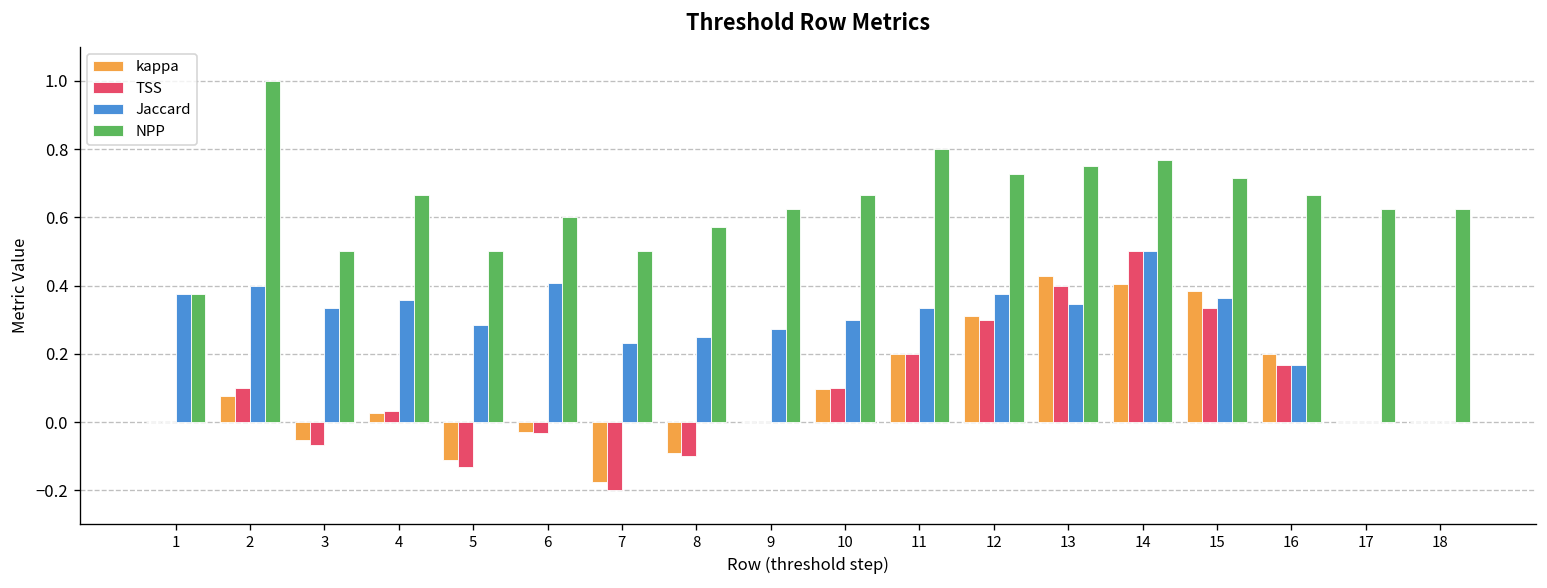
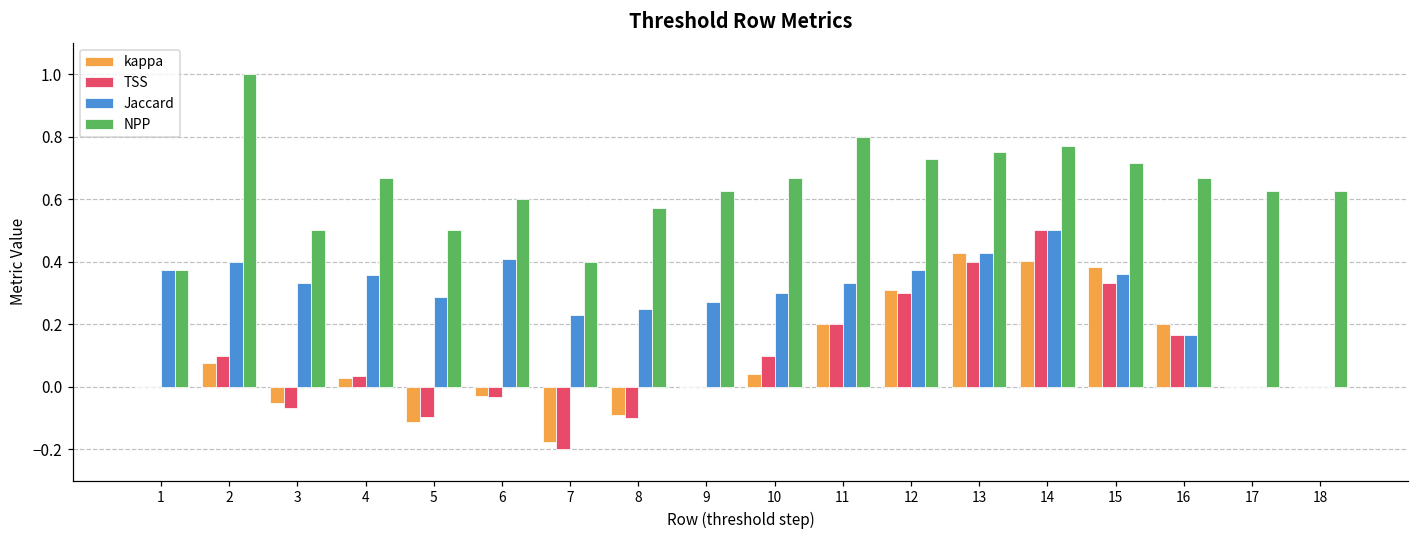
  {
    "kappa": {
      "1": 0.00,
      "2": 0.08,
      "3": -0.05,
      "4": 0.03,
      "5": -0.11,
      "6": -0.03,
      "7": -0.18,
      "8": -0.09,
      "9": 0.00,
-     "10": 0.10,
+     "10": 0.04,
      "11": 0.20,
      "12": 0.31,
      "13": 0.43,
      "14": 0.40,
      "15": 0.38,
      "16": 0.20,
      "17": 0.00,
      "18": 0.00
    },
    "TSS": {
      "1": 0.00,
      "2": 0.10,
      "3": -0.07,
      "4": 0.03,
-     "5": -0.13,
+     "5": -0.10,
      "6": -0.03,
      "7": -0.20,
      "8": -0.10,
      "9": 0.00,
      "10": 0.10,
      "11": 0.20,
      "12": 0.30,
      "13": 0.40,
      "14": 0.50,
      "15": 0.33,
      "16": 0.17,
      "17": 0.00,
      "18": 0.00
    },
    "Jaccard": {
      "1": 0.38,
      "2": 0.40,
      "3": 0.33,
      "4": 0.36,
      "5": 0.29,
      "6": 0.41,
      "7": 0.23,
      "8": 0.25,
      "9": 0.27,
      "10": 0.30,
      "11": 0.33,
      "12": 0.38,
-     "13": 0.35,
+     "13": 0.43,
      "14": 0.50,
      "15": 0.36,
      "16": 0.17,
      "17": 0.00,
      "18": 0.00
    },
    "NPP": {
      "1": 0.38,
      "2": 1.0,
      "3": 0.5,
      "4": 0.67,
      "5": 0.5,
      "6": 0.6,
-     "7": 0.5,
+     "7": 0.4,
      "8": 0.57,
      "9": 0.63,
      "10": 0.67,
      "11": 0.8,
      "12": 0.73,
      "13": 0.75,
      "14": 0.77,
      "15": 0.71,
      "16": 0.67,
      "17": 0.63,
      "18": 0.63
    }
  }
